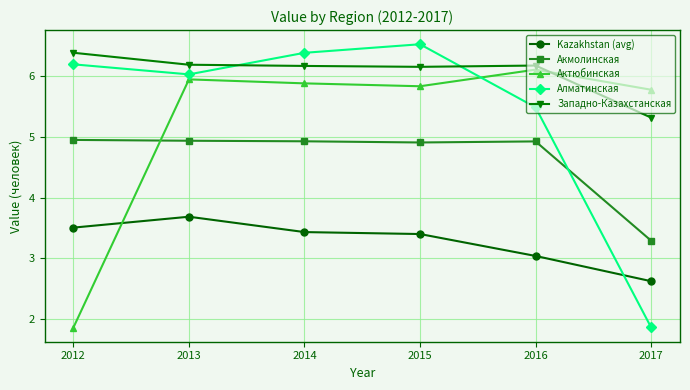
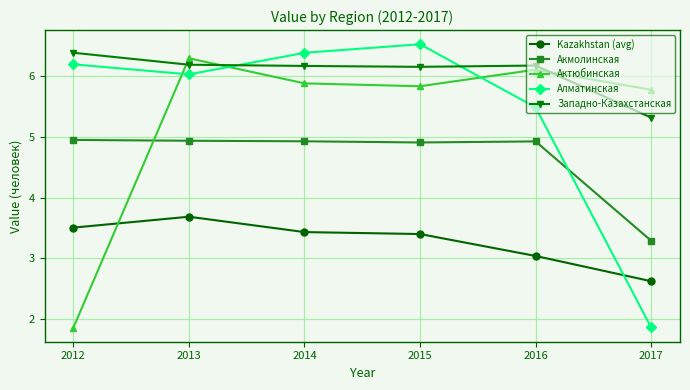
  {
    "Актюбинская": {
      "2012": 1.9,
-     "2013": 5.9,
+     "2013": 6.3,
      "2014": 5.9,
      "2015": 5.8
    },
    "Алматинская": {
      "2012": 6.2,
      "2013": 6.0,
      "2014": 6.4,
      "2015": 6.5,
      "2017": 1.9
    }
  }
